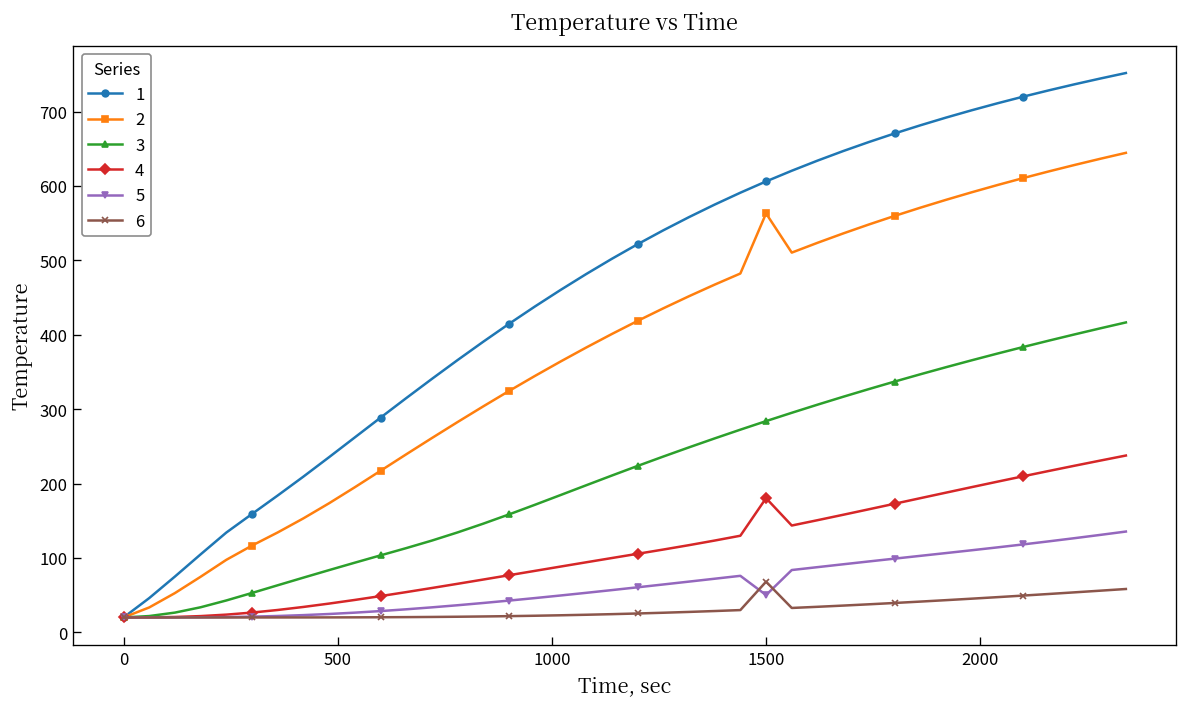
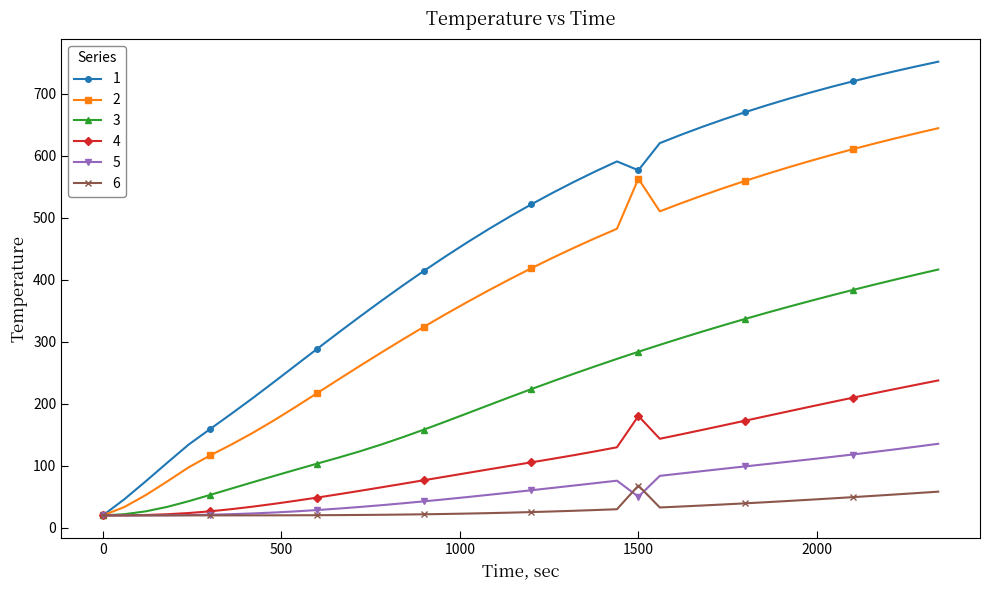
  {
    "1": {
-     "1500": 610
+     "1500": 580
    },
    "2": {
      "1500": 560
    },
    "3": {
      "1500": 280
    },
    "4": {
      "1500": 180
    },
    "5": {
      "1500": 50
    },
    "6": {
      "1500": 70
    }
  }
